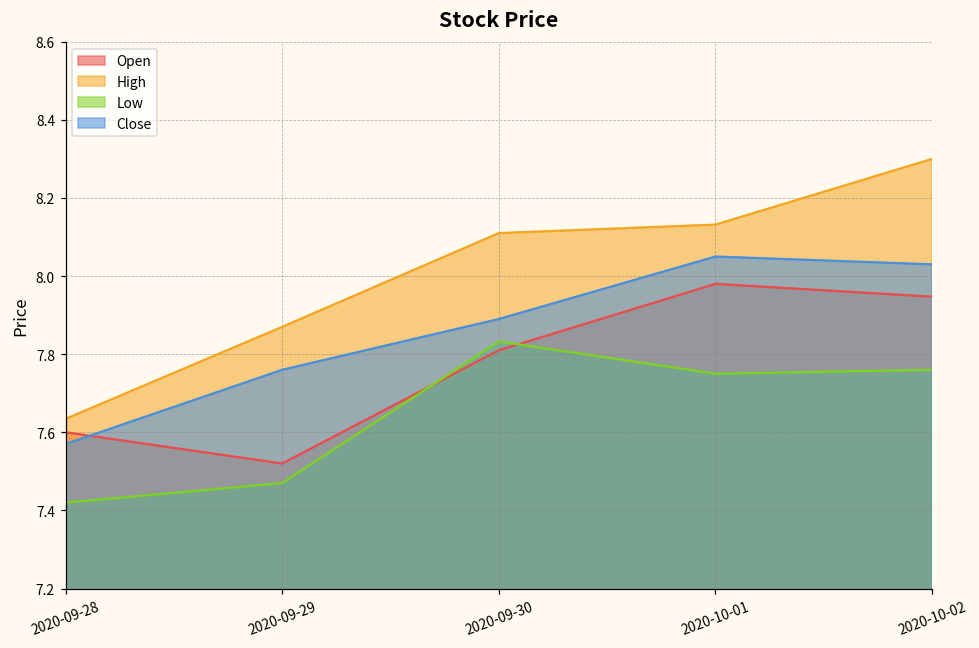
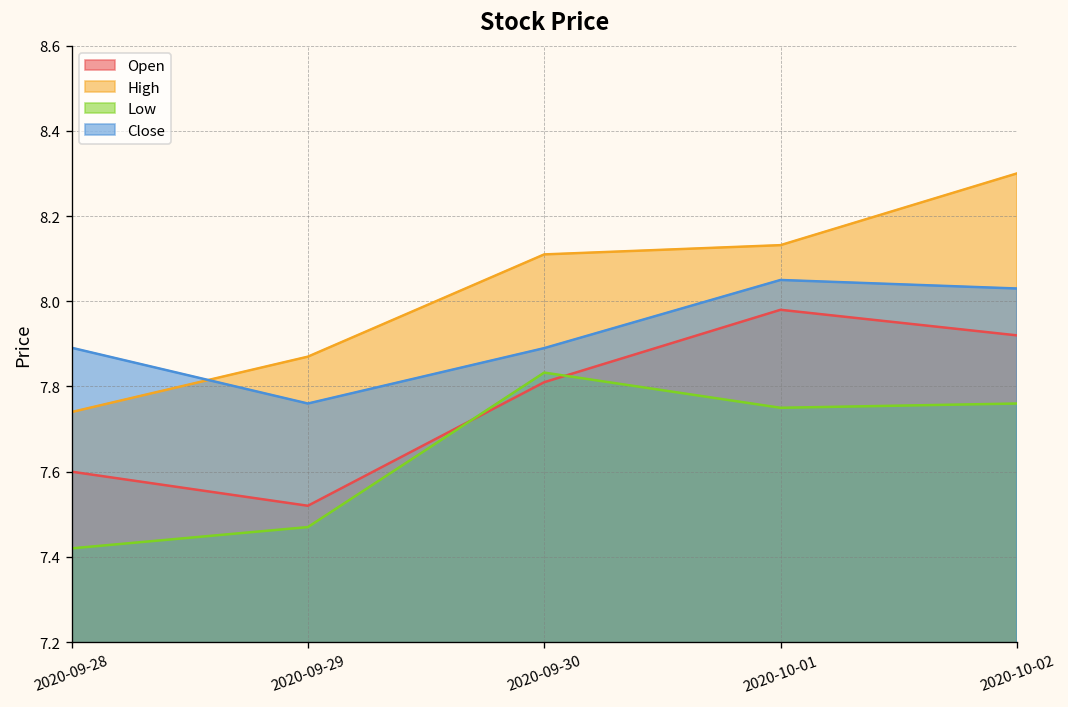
  {
    "Open": {
      "2020-09-28": 7.60,
      "2020-09-29": 7.52,
      "2020-09-30": 7.81,
      "2020-10-01": 7.98,
-     "2020-10-02": 7.95
+     "2020-10-02": 7.92
    },
    "High": {
-     "2020-09-28": 7.63,
+     "2020-09-28": 7.74,
      "2020-09-29": 7.87,
      "2020-09-30": 8.11,
      "2020-10-01": 8.13,
      "2020-10-02": 8.30
    },
    "Low": {
      "2020-09-28": 7.42,
      "2020-09-29": 7.47,
      "2020-09-30": 7.83,
      "2020-10-01": 7.75,
      "2020-10-02": 7.76
    },
    "Close": {
-     "2020-09-28": 7.57,
+     "2020-09-28": 7.89,
      "2020-09-29": 7.76,
      "2020-09-30": 7.89,
      "2020-10-01": 8.05,
      "2020-10-02": 8.03
    }
  }
